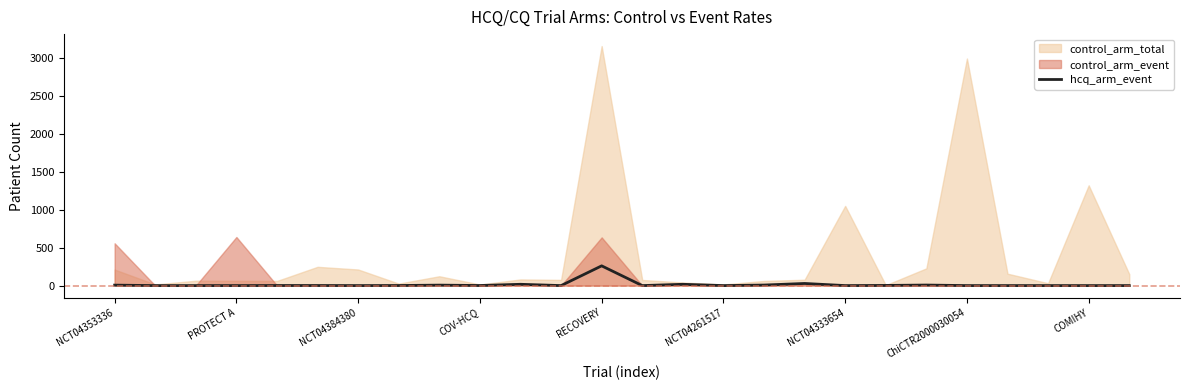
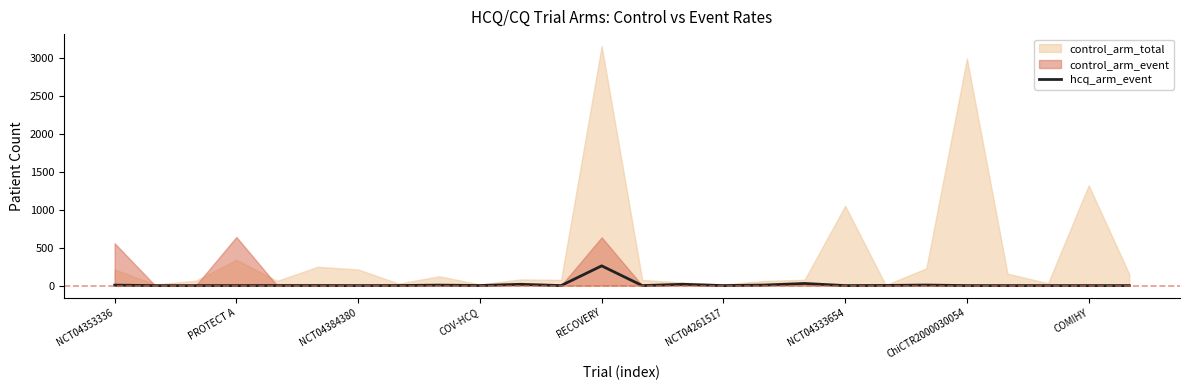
  {
    "hcq_arm_event": {
      "NCT04353336": 0,
      "PROTECT A": 0,
      "RECOVERY": 300
    },
    "control_arm_total": {
      "NCT04353336": 200,
-     "PROTECT A": 100,
+     "PROTECT A": 300,
      "NCT04384380": 200,
      "RECOVERY": 3200,
      "NCT04333654": 1100,
      "ChiCTR2000030054": 3000,
      "COMIHY": 1300
    },
    "control_arm_event": {
      "NCT04353336": 600,
      "PROTECT A": 600,
      "RECOVERY": 600
    }
  }
